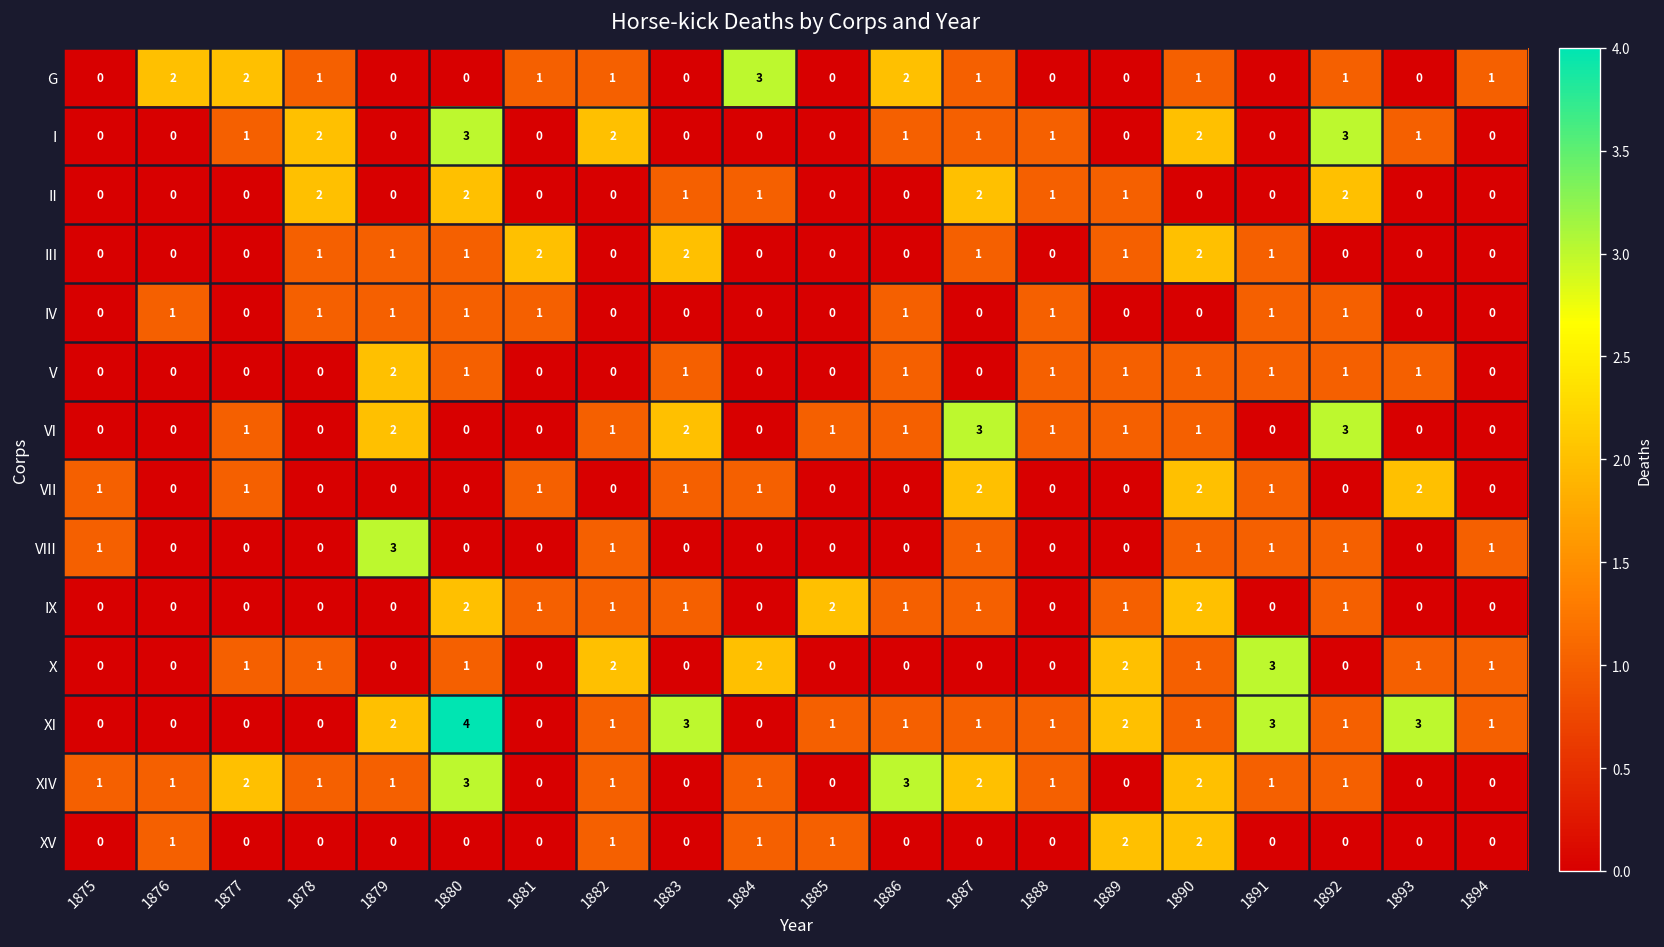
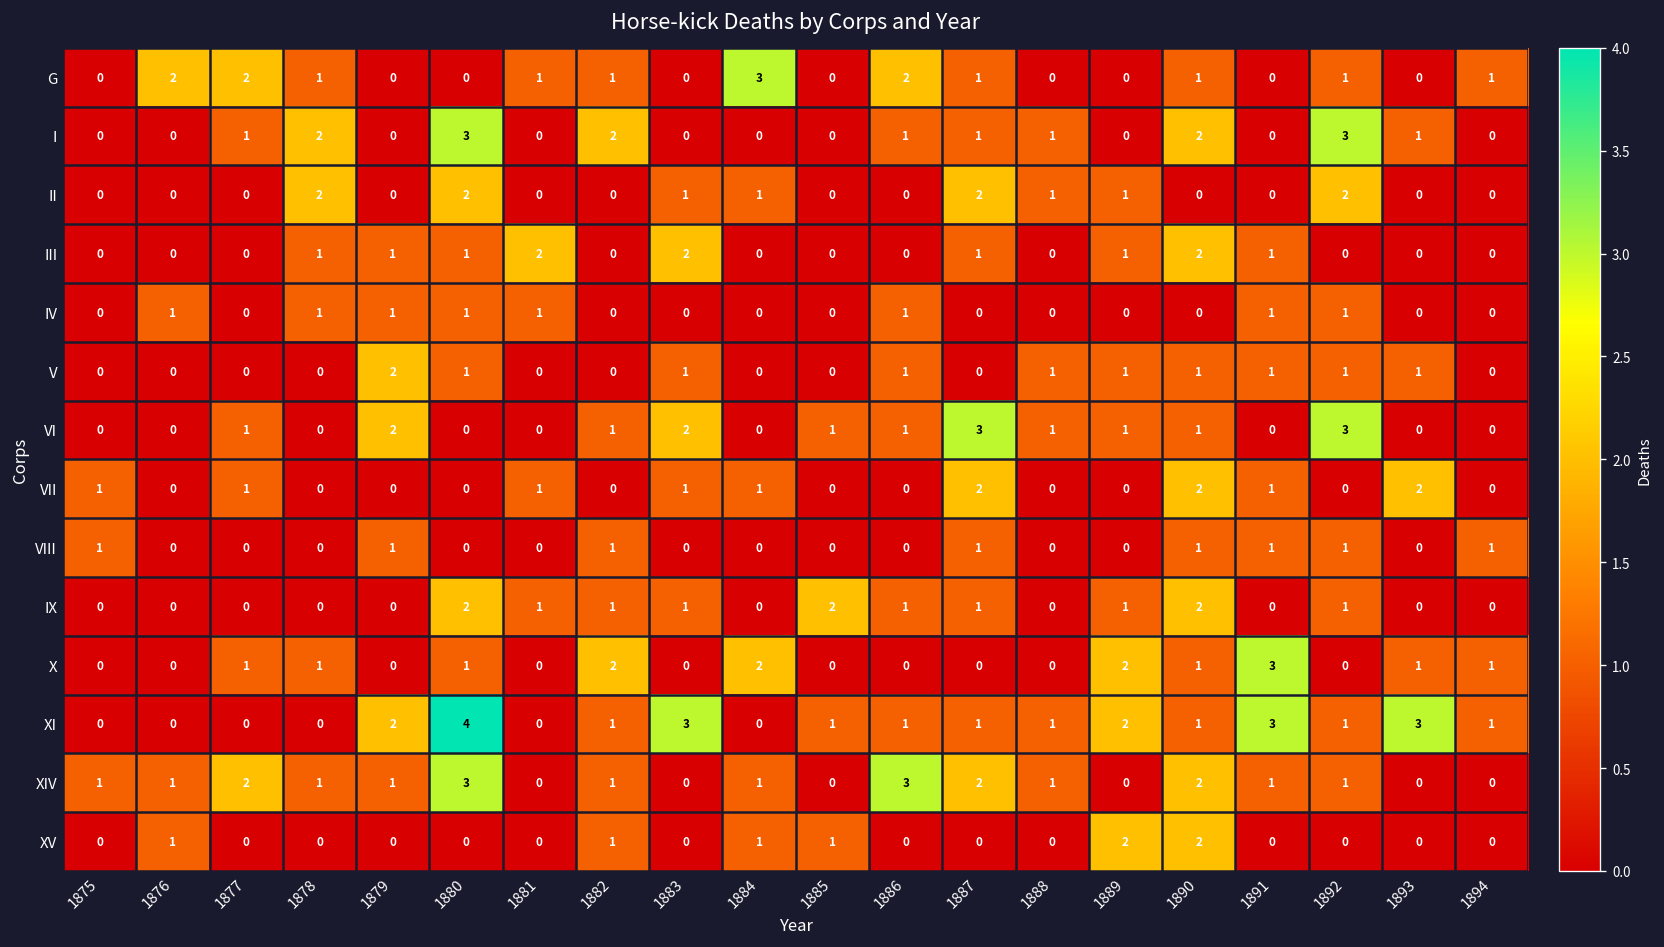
  {
    "IV": {
      "1875": 0,
      "1876": 1,
      "1877": 0,
      "1878": 1,
      "1879": 1,
      "1880": 1,
      "1881": 1,
      "1882": 0,
      "1883": 0,
      "1884": 0,
      "1885": 0,
      "1886": 1,
      "1887": 0,
-     "1888": 1,
+     "1888": 0,
      "1889": 0,
      "1890": 0,
      "1891": 1,
      "1892": 1,
      "1893": 0,
      "1894": 0
    },
    "VIII": {
      "1875": 1,
      "1876": 0,
      "1877": 0,
      "1878": 0,
-     "1879": 3,
+     "1879": 1,
      "1880": 0,
      "1881": 0,
      "1882": 1,
      "1883": 0,
      "1884": 0,
      "1885": 0,
      "1886": 0,
      "1887": 1,
      "1888": 0,
      "1889": 0,
      "1890": 1,
      "1891": 1,
      "1892": 1,
      "1893": 0,
      "1894": 1
    }
  }
